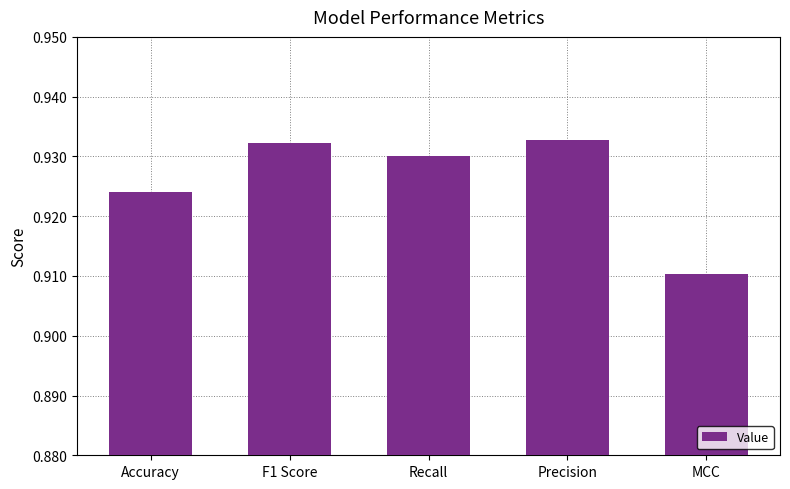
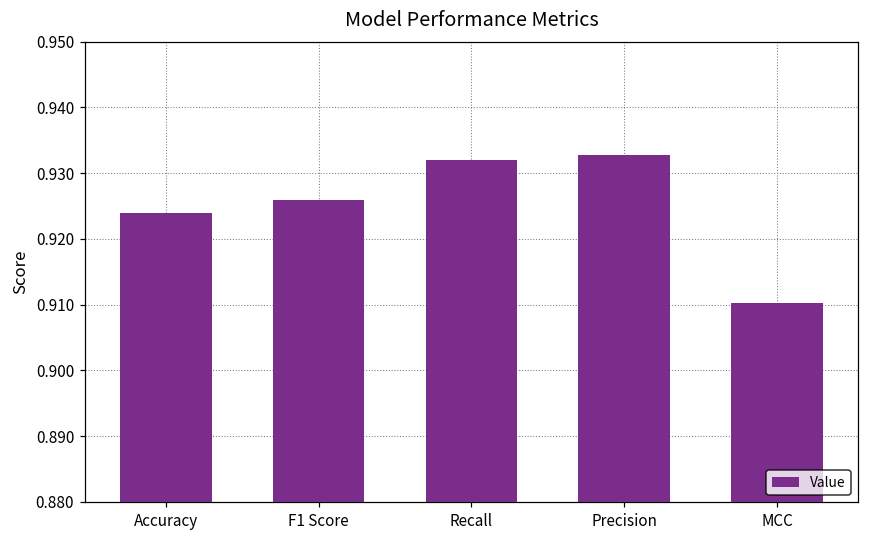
  {
    "Accuracy": 0.924,
-   "F1 Score": 0.932,
-   "Recall": 0.930,
+   "F1 Score": 0.926,
+   "Recall": 0.932,
    "Precision": 0.933,
    "MCC": 0.910
  }
